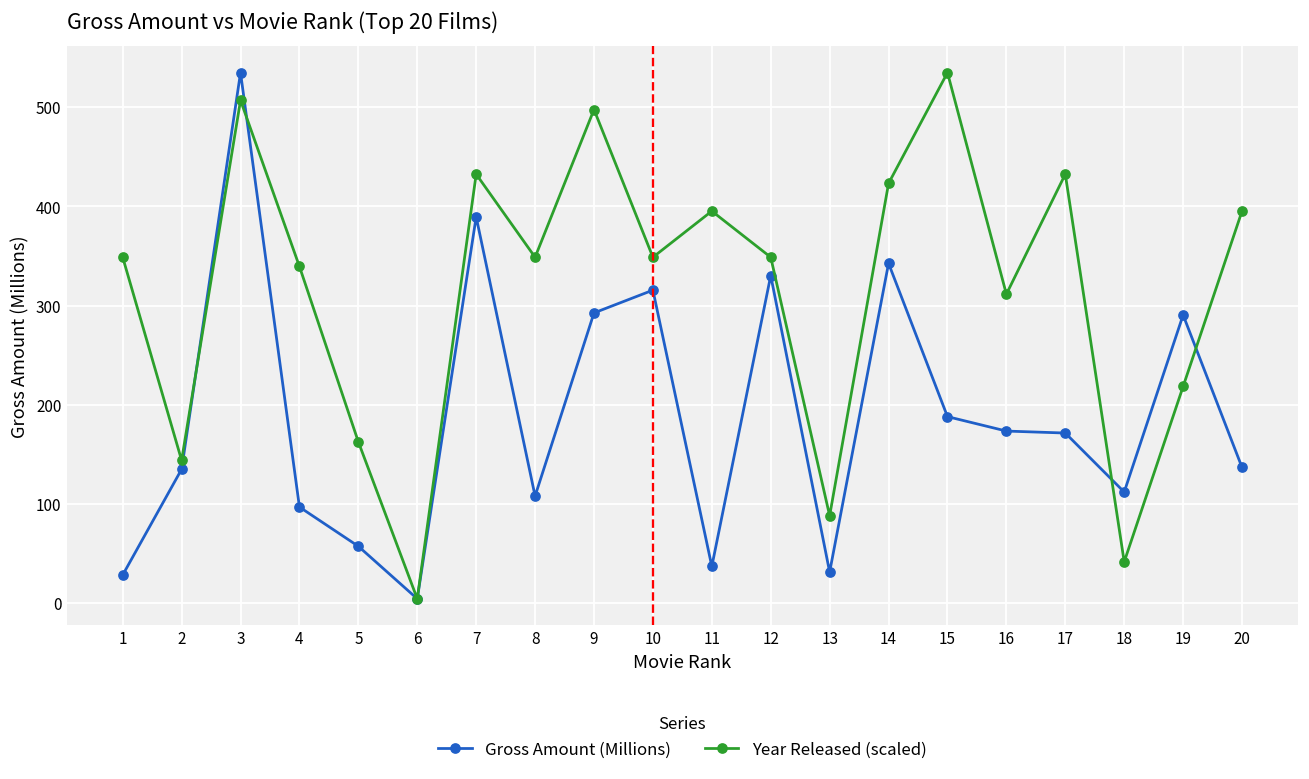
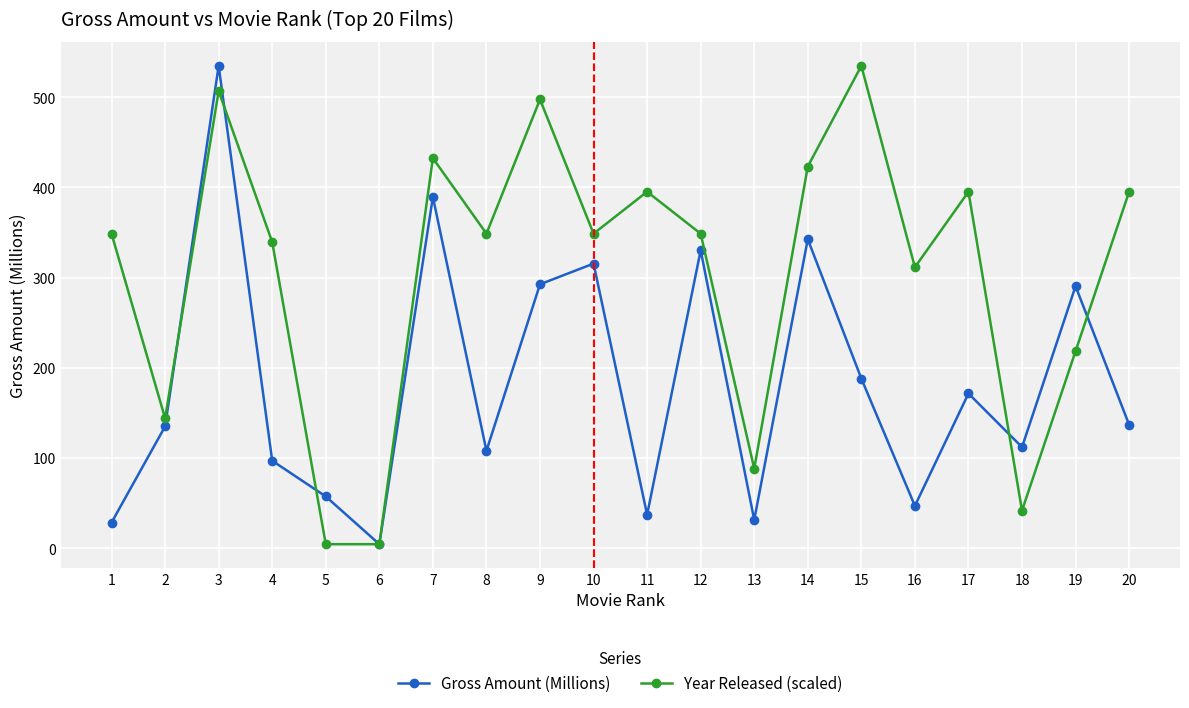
  {
    "Gross Amount (Millions)": {
      "1": 30,
      "2": 130,
      "3": 530,
      "4": 100,
      "5": 60,
      "7": 390,
      "8": 110,
      "9": 290,
      "10": 320,
      "11": 40,
      "12": 330,
      "13": 30,
      "14": 340,
      "15": 190,
-     "16": 170,
+     "16": 50,
      "17": 170,
      "18": 110,
      "19": 290,
      "20": 140
    },
    "Year Released (scaled)": {
      "1": 350,
      "2": 140,
      "3": 510,
      "4": 340,
-     "5": 160,
+     "5": 0,
      "7": 430,
      "8": 350,
      "9": 500,
      "10": 350,
      "11": 400,
      "12": 350,
      "13": 90,
      "14": 420,
      "15": 530,
      "16": 310,
-     "17": 430,
+     "17": 400,
      "18": 40,
      "19": 220,
      "20": 400
    }
  }
